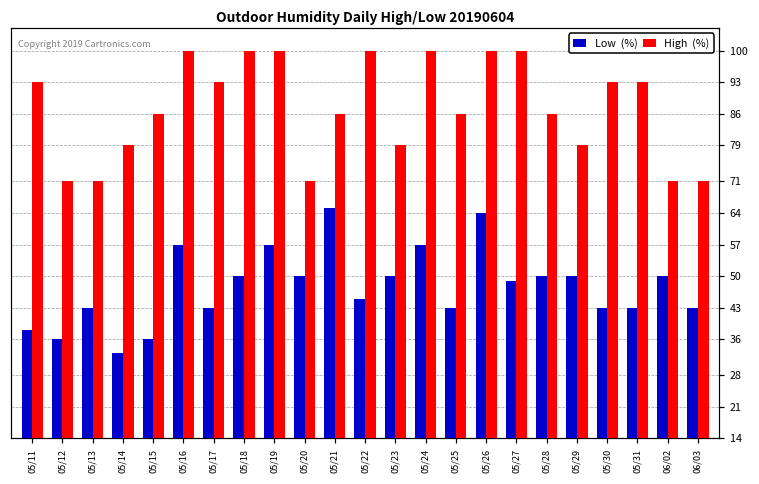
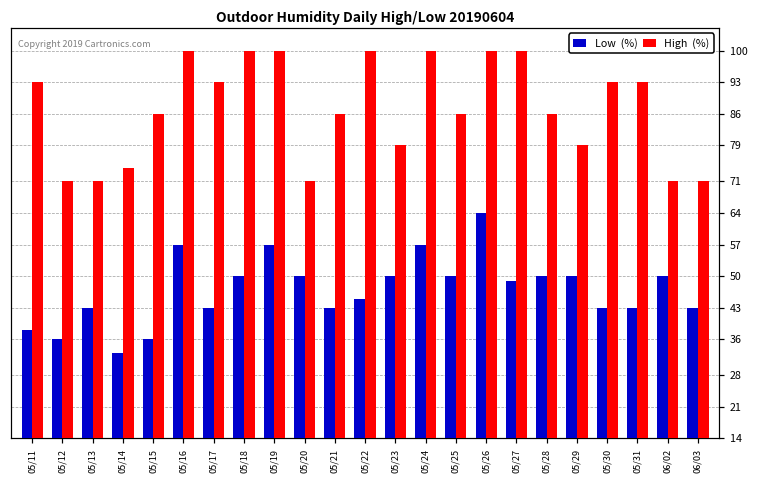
  {
    "Low (%)": {
      "05/11": 38,
      "05/12": 36,
      "05/13": 43,
      "05/14": 33,
      "05/15": 36,
      "05/16": 57,
      "05/17": 43,
      "05/18": 50,
      "05/19": 57,
      "05/20": 50,
-     "05/21": 65,
+     "05/21": 43,
      "05/22": 45,
      "05/23": 50,
      "05/24": 57,
-     "05/25": 43,
+     "05/25": 50,
      "05/26": 64,
      "05/27": 49,
      "05/28": 50,
      "05/29": 50,
      "05/30": 43,
      "05/31": 43,
      "06/02": 50,
      "06/03": 43
    },
    "High (%)": {
      "05/11": 93,
      "05/12": 71,
      "05/13": 71,
-     "05/14": 79,
+     "05/14": 74,
      "05/15": 86,
      "05/16": 100,
      "05/17": 93,
      "05/18": 100,
      "05/19": 100,
      "05/20": 71,
      "05/21": 86,
      "05/22": 100,
      "05/23": 79,
      "05/24": 100,
      "05/25": 86,
      "05/26": 100,
      "05/27": 100,
      "05/28": 86,
      "05/29": 79,
      "05/30": 93,
      "05/31": 93,
      "06/02": 71,
      "06/03": 71
    }
  }
